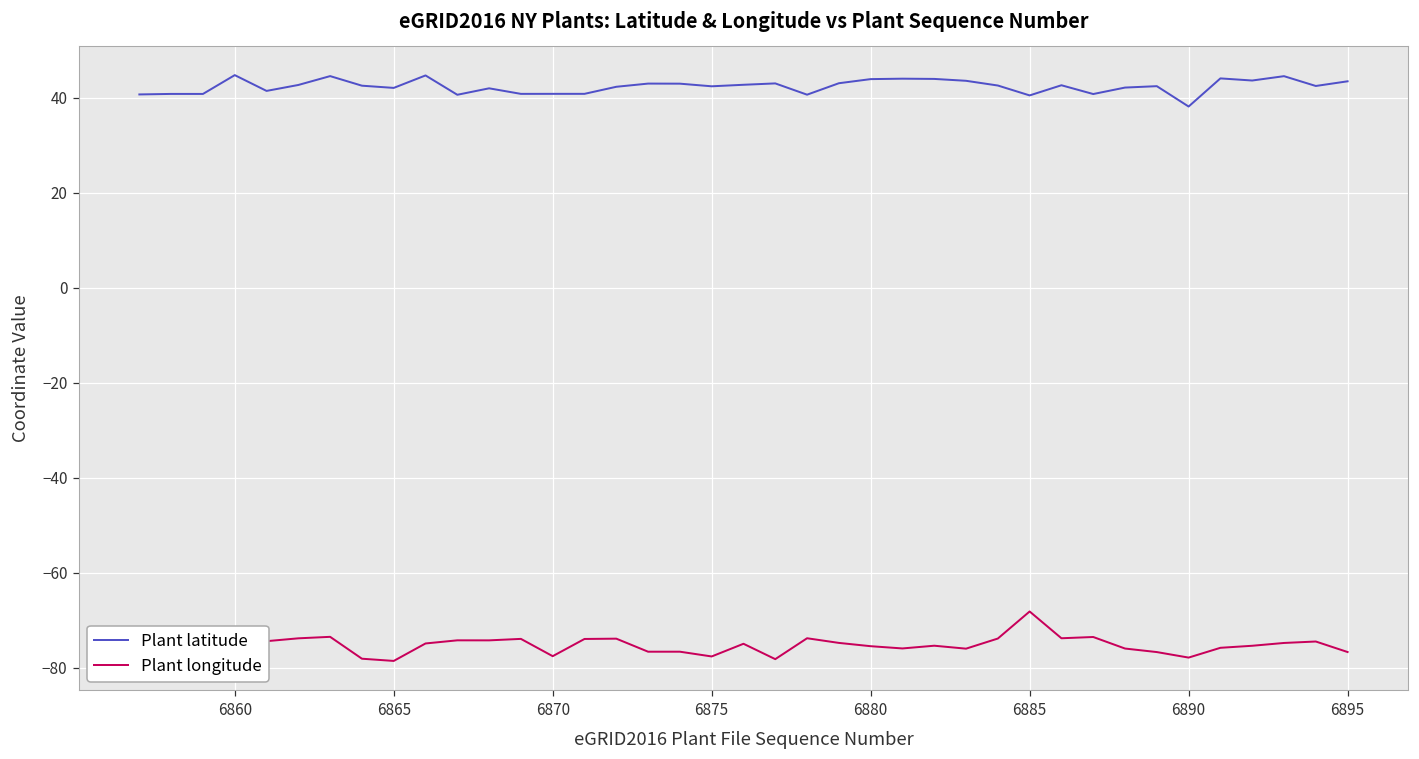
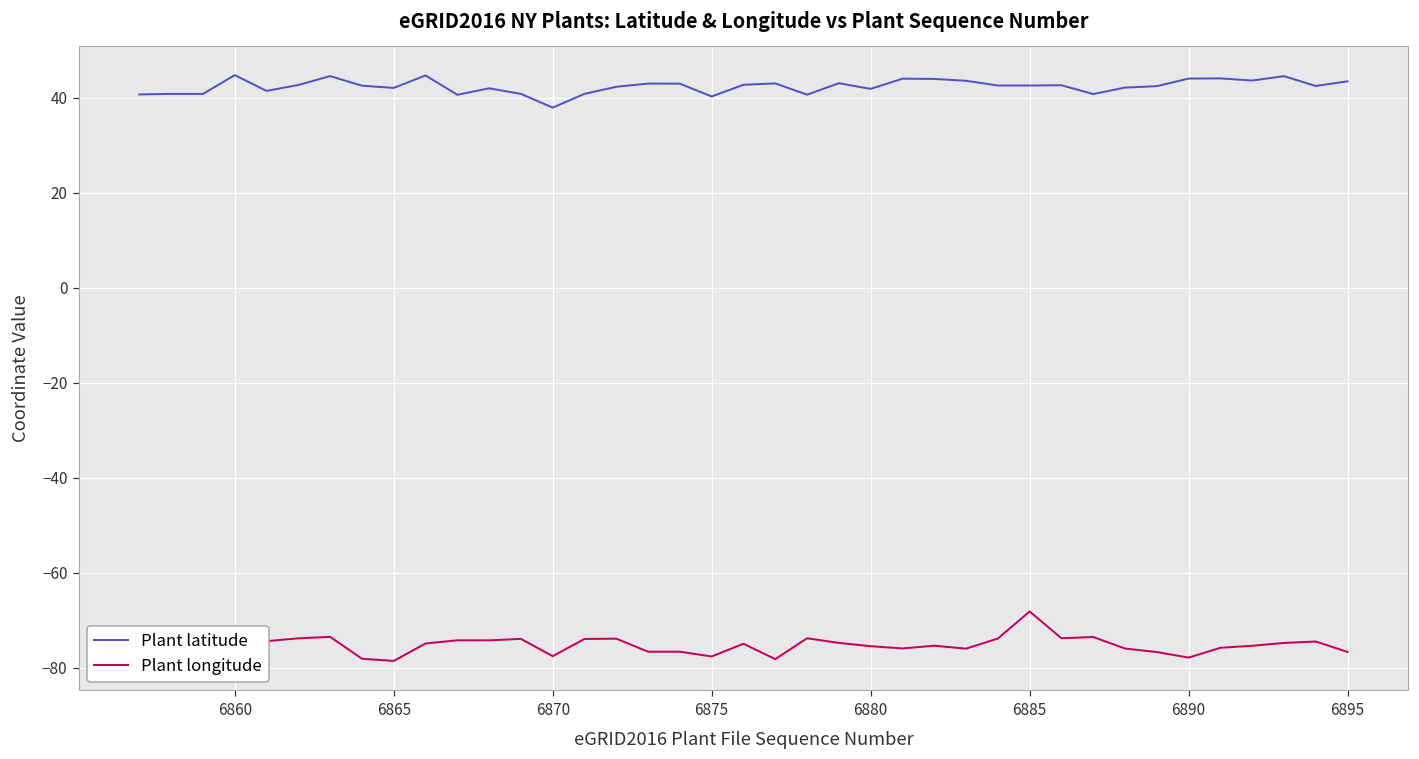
  {
    "Plant latitude": {
      "6860": 45,
      "6865": 42,
-     "6870": 41,
-     "6875": 42,
-     "6880": 44,
-     "6885": 40,
-     "6890": 38,
+     "6870": 38,
+     "6875": 40,
+     "6880": 42,
+     "6885": 43,
+     "6890": 44,
      "6895": 43
    },
    "Plant longitude": {
      "6865": -79,
      "6870": -78,
      "6875": -78,
      "6880": -75,
      "6885": -68,
      "6890": -78,
      "6895": -77
    }
  }
